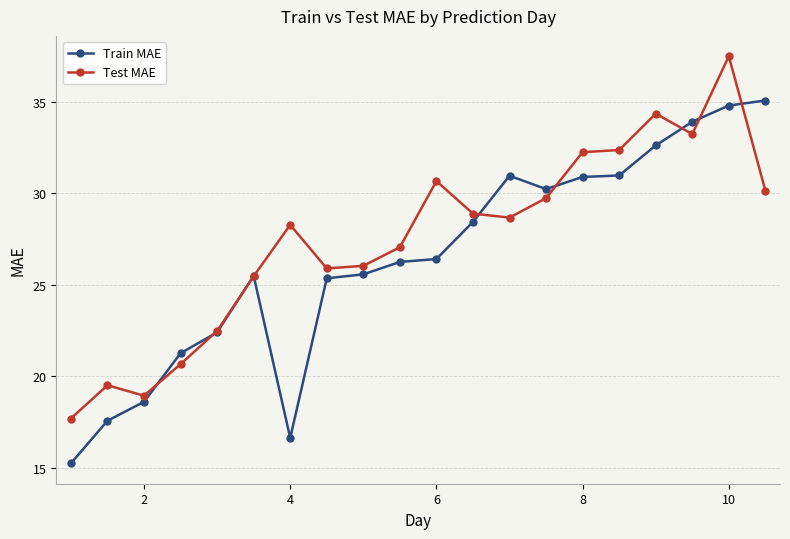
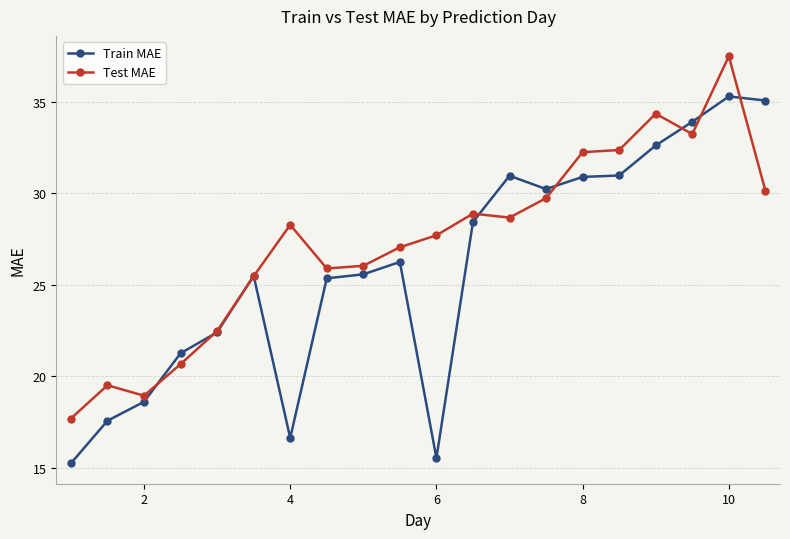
  {
    "Train MAE": {
      "2": 18.6,
      "4": 16.6,
-     "6": 26.4,
+     "6": 15.5,
      "8": 30.9,
-     "10": 34.8
+     "10": 35.3
    },
    "Test MAE": {
      "2": 18.9,
      "4": 28.3,
-     "6": 30.7,
+     "6": 27.7,
      "8": 32.2,
      "10": 37.5
    }
  }
